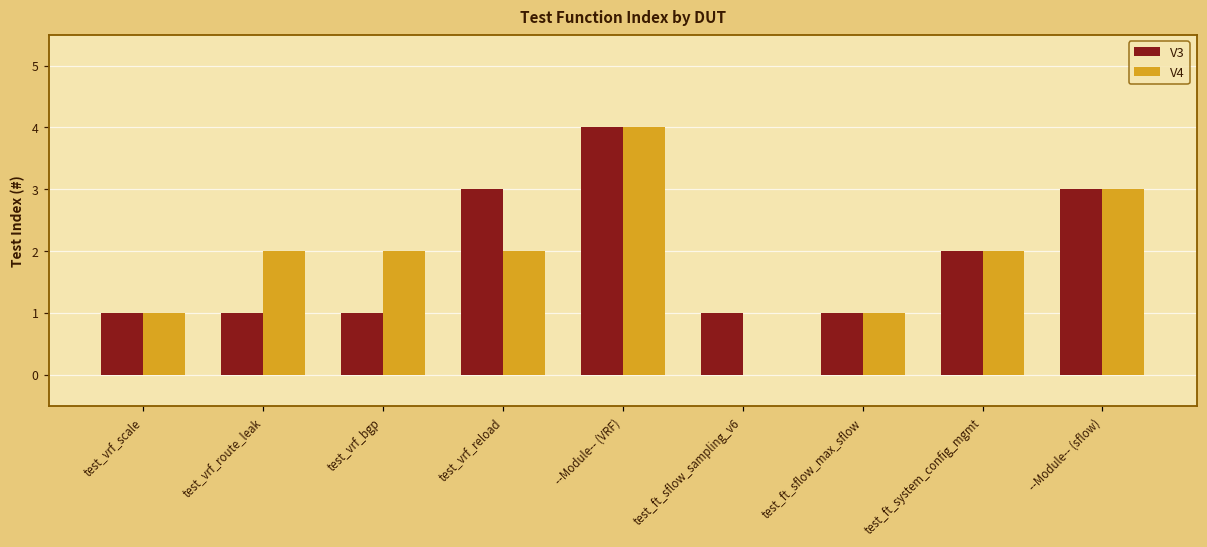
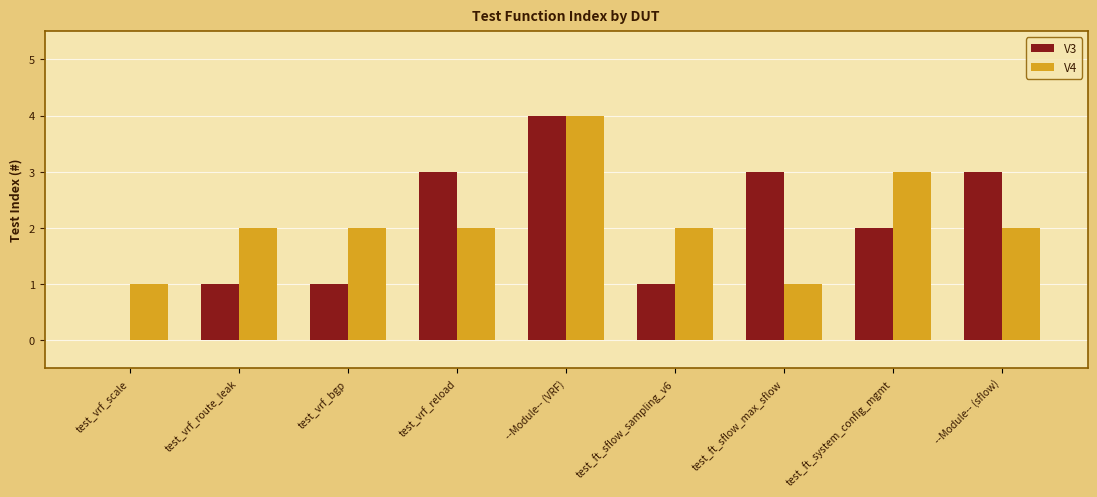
  {
    "V3": {
-     "test_vrf_scale": 1,
+     "test_vrf_scale": 0,
      "test_vrf_route_leak": 1,
      "test_vrf_bgp": 1,
      "test_vrf_reload": 3,
      "--Module-- (VRF)": 4,
      "test_ft_sflow_sampling_v6": 1,
-     "test_ft_sflow_max_sflow": 1,
+     "test_ft_sflow_max_sflow": 3,
      "test_ft_system_config_mgmt": 2,
      "--Module-- (sflow)": 3
    },
    "V4": {
      "test_vrf_scale": 1,
      "test_vrf_route_leak": 2,
      "test_vrf_bgp": 2,
      "test_vrf_reload": 2,
      "--Module-- (VRF)": 4,
-     "test_ft_sflow_sampling_v6": 0,
+     "test_ft_sflow_sampling_v6": 2,
      "test_ft_sflow_max_sflow": 1,
-     "test_ft_system_config_mgmt": 2,
-     "--Module-- (sflow)": 3
+     "test_ft_system_config_mgmt": 3,
+     "--Module-- (sflow)": 2
    }
  }
